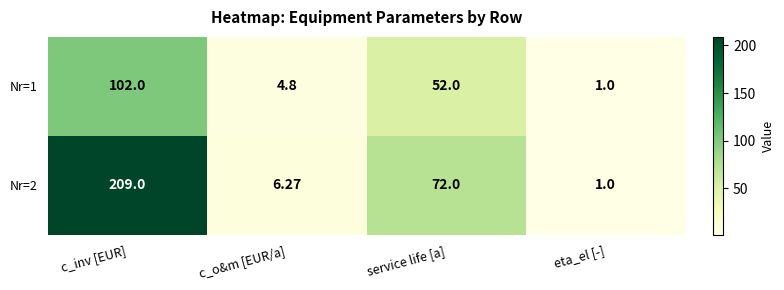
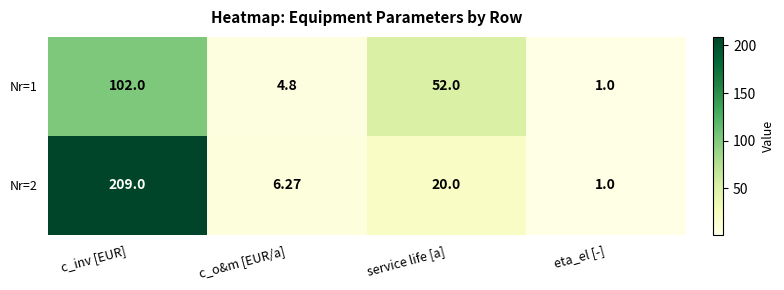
  {
    "Nr=1": {
      "c_inv [EUR]": 102.0,
      "c_o&m [EUR/a]": 4.8,
      "service life [a]": 52.0,
      "eta_el [-]": 1.0
    },
    "Nr=2": {
      "c_inv [EUR]": 209.0,
      "c_o&m [EUR/a]": 6.27,
-     "service life [a]": 72.0,
+     "service life [a]": 20.0,
      "eta_el [-]": 1.0
    }
  }
